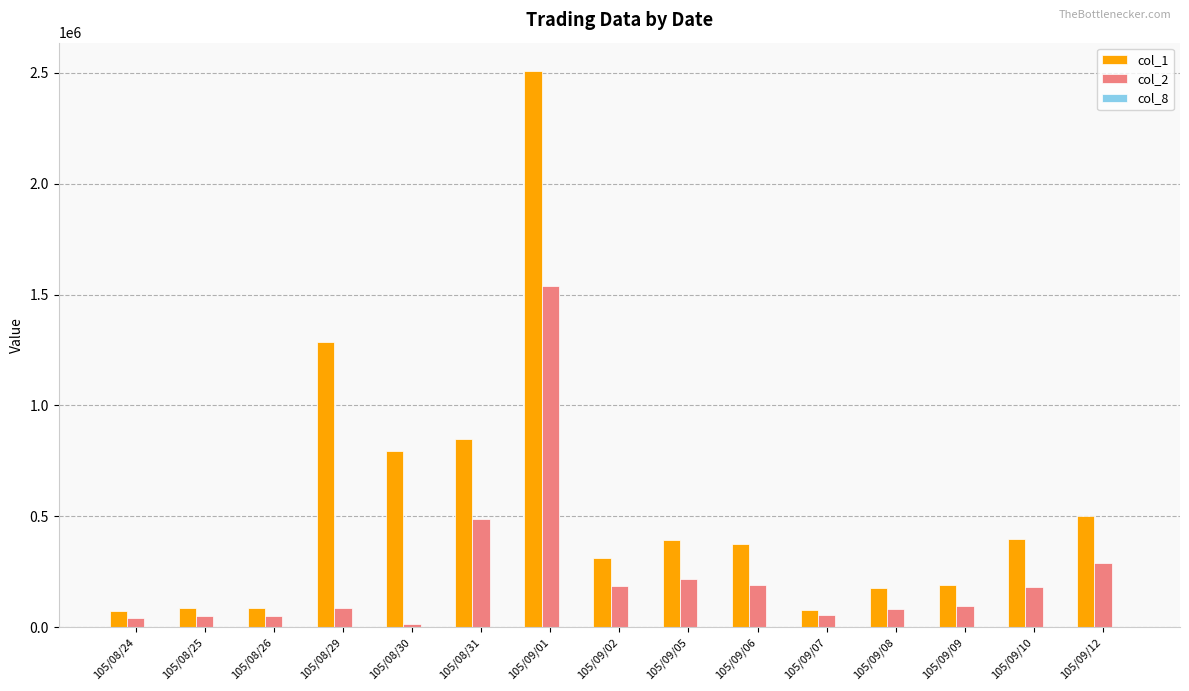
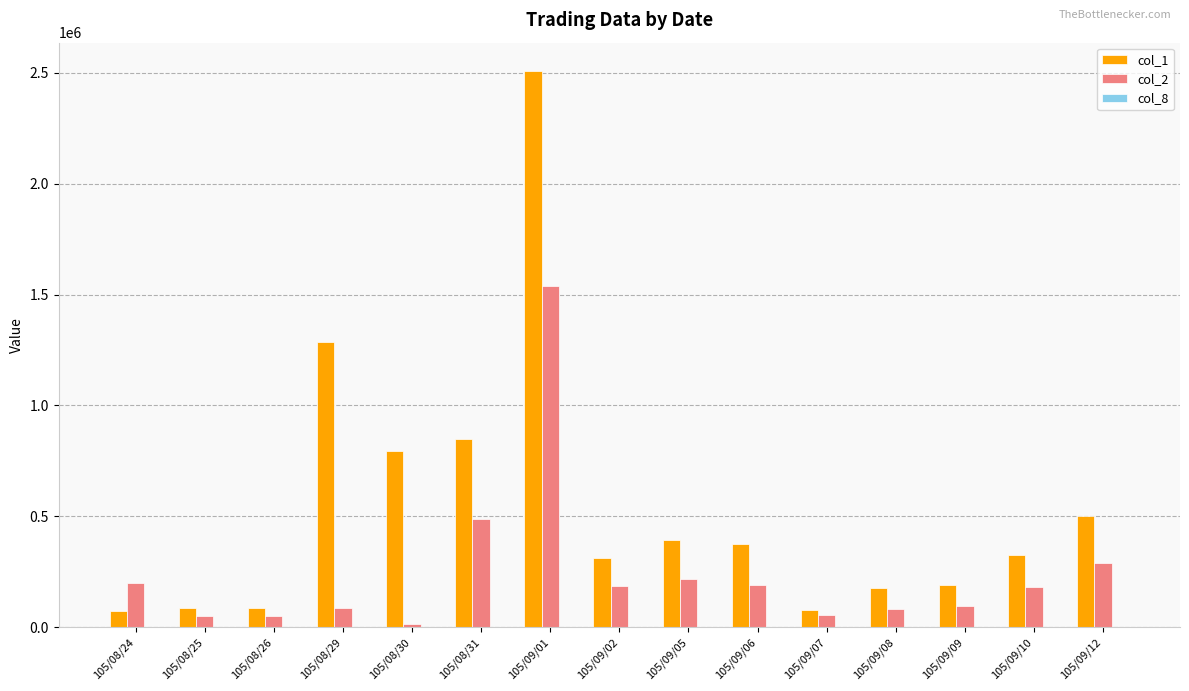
  {
    "col_1": {
      "105/08/24": 70000,
      "105/08/25": 90000,
      "105/08/26": 90000,
      "105/08/29": 1290000,
      "105/08/30": 790000,
      "105/08/31": 850000,
      "105/09/01": 2510000,
      "105/09/02": 310000,
      "105/09/05": 390000,
      "105/09/06": 370000,
      "105/09/07": 80000,
      "105/09/08": 180000,
      "105/09/09": 190000,
-     "105/09/10": 400000,
+     "105/09/10": 320000,
      "105/09/12": 500000
    },
    "col_2": {
-     "105/08/24": 40000,
+     "105/08/24": 200000,
      "105/08/25": 50000,
      "105/08/26": 50000,
      "105/08/29": 80000,
      "105/08/30": 10000,
      "105/08/31": 490000,
      "105/09/01": 1540000,
      "105/09/02": 180000,
      "105/09/05": 220000,
      "105/09/06": 190000,
      "105/09/07": 60000,
      "105/09/08": 80000,
      "105/09/09": 90000,
      "105/09/10": 180000,
      "105/09/12": 290000
    }
  }
